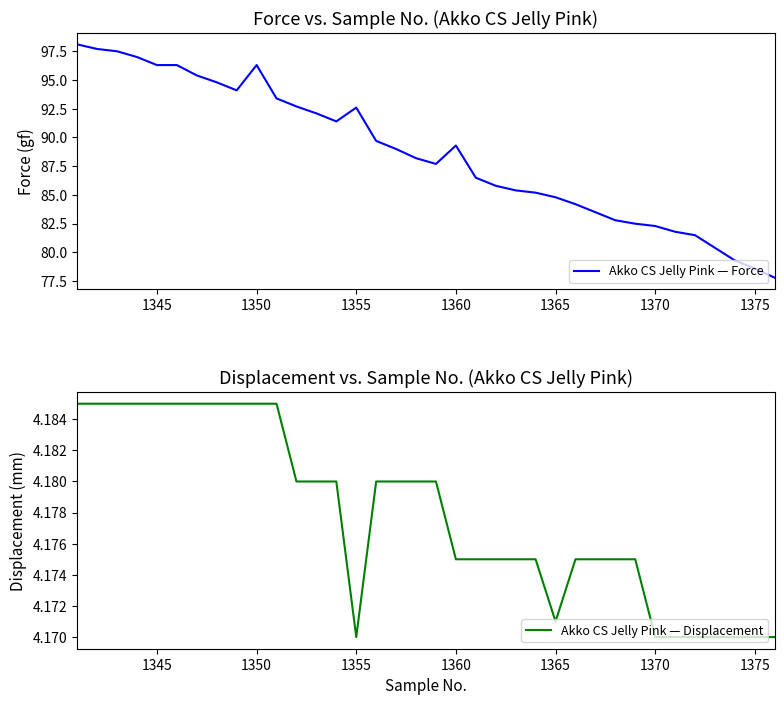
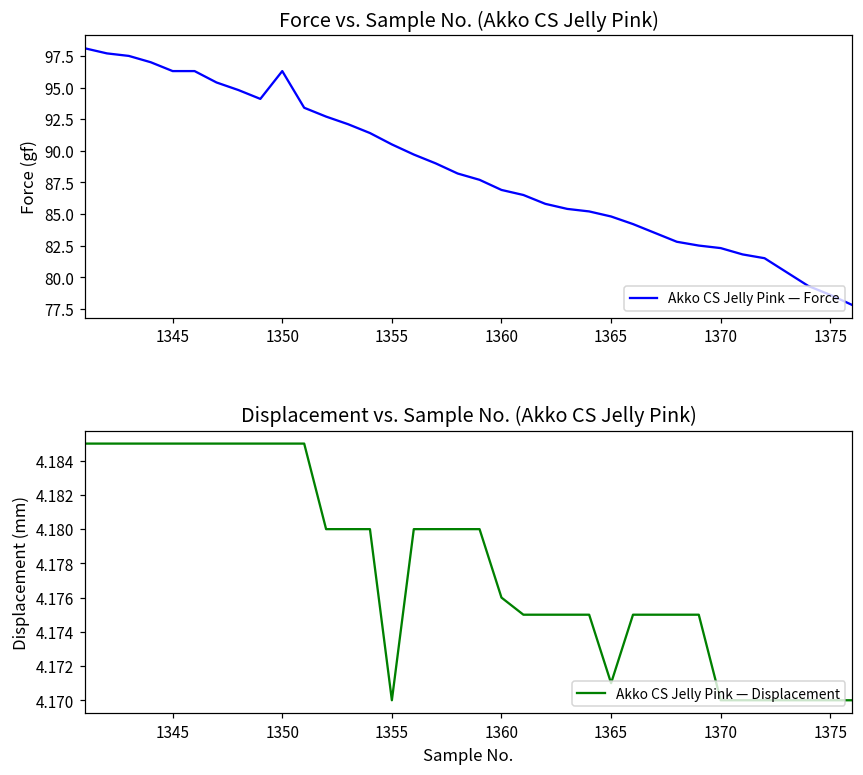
  {
    "Force vs. Sample No. (Akko CS Jelly Pink)": {
      "1345": 96.3,
      "1350": 96.3,
-     "1355": 92.6,
-     "1360": 89.3,
+     "1355": 90.5,
+     "1360": 86.9,
      "1365": 84.8,
      "1370": 82.3
    },
    "Displacement vs. Sample No. (Akko CS Jelly Pink)": {
      "1345": 4.185,
      "1350": 4.185,
      "1355": 4.170,
-     "1360": 4.175
+     "1360": 4.176
    }
  }
